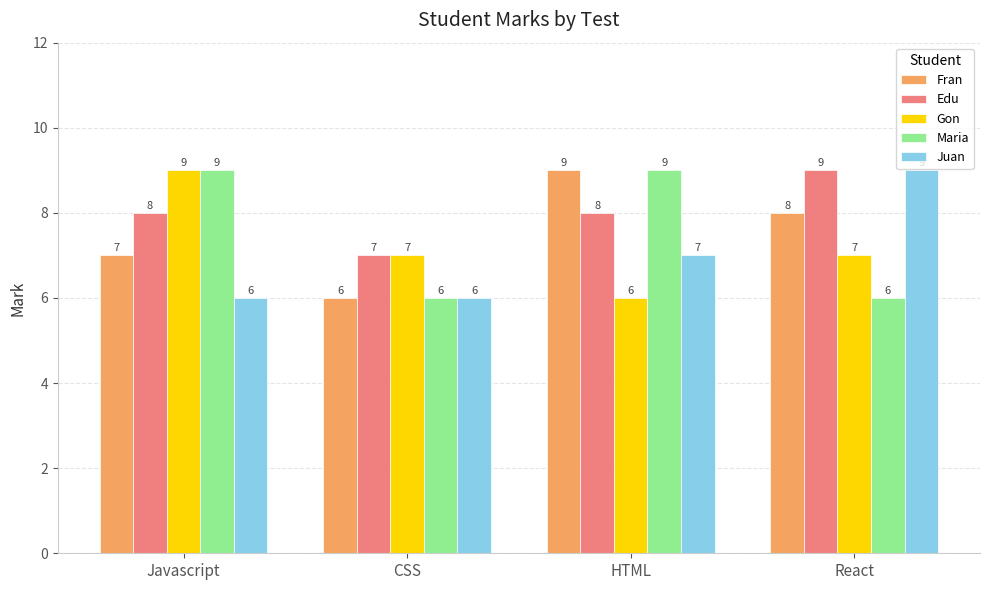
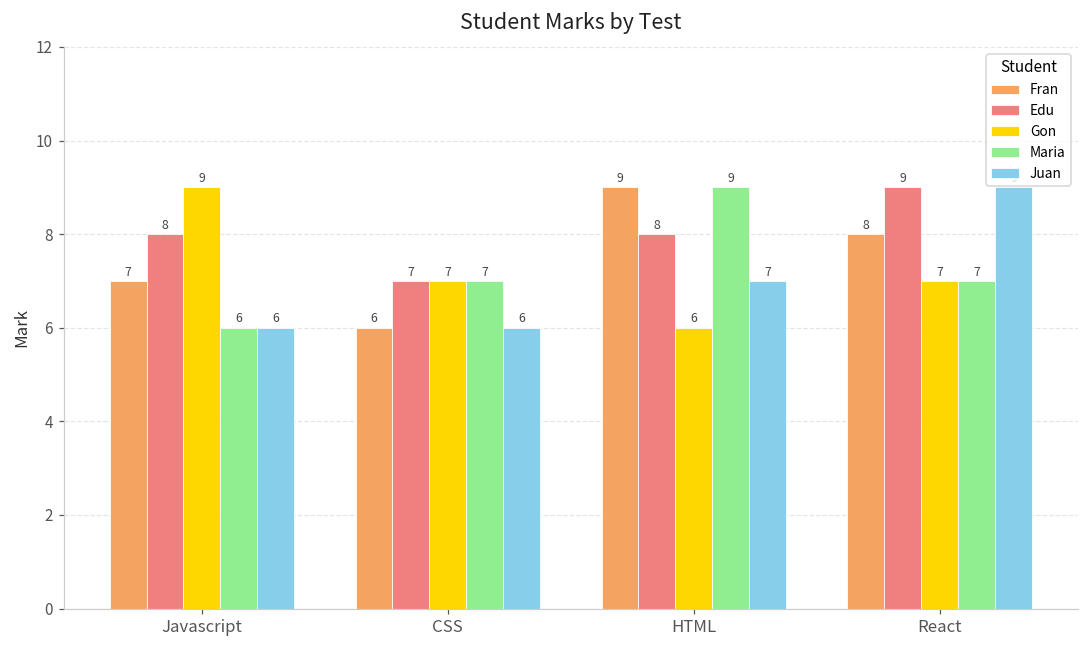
  {
    "Gon": {
      "Javascript": 9,
      "CSS": 7,
      "HTML": 6,
      "React": 7
    },
    "Maria": {
-     "Javascript": 9,
-     "CSS": 6,
+     "Javascript": 6,
+     "CSS": 7,
      "HTML": 9,
-     "React": 6
+     "React": 7
    },
    "Juan": {
      "Javascript": 6,
      "CSS": 6,
      "HTML": 7
    }
  }
